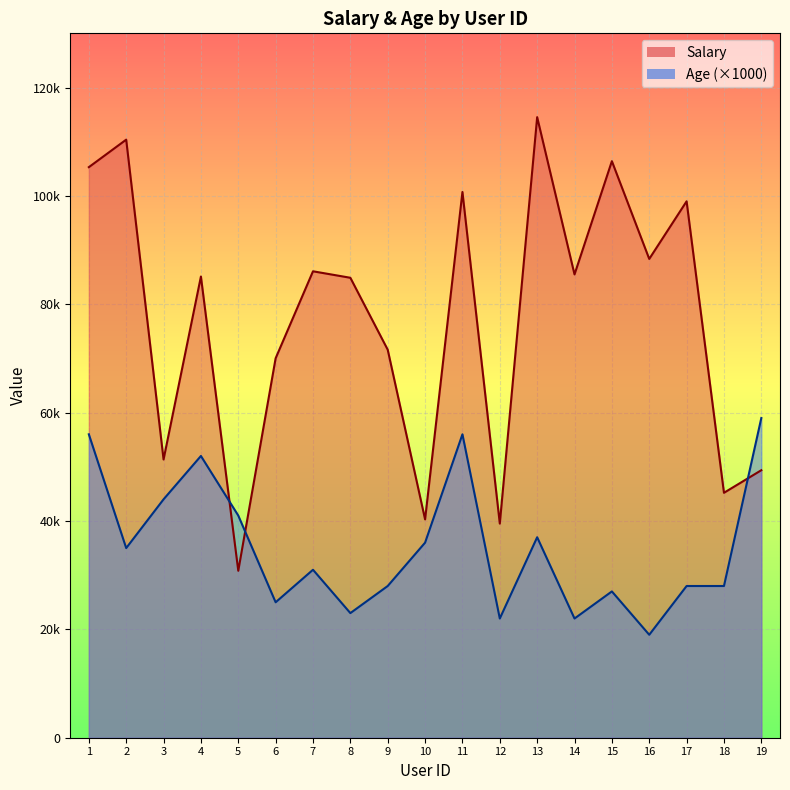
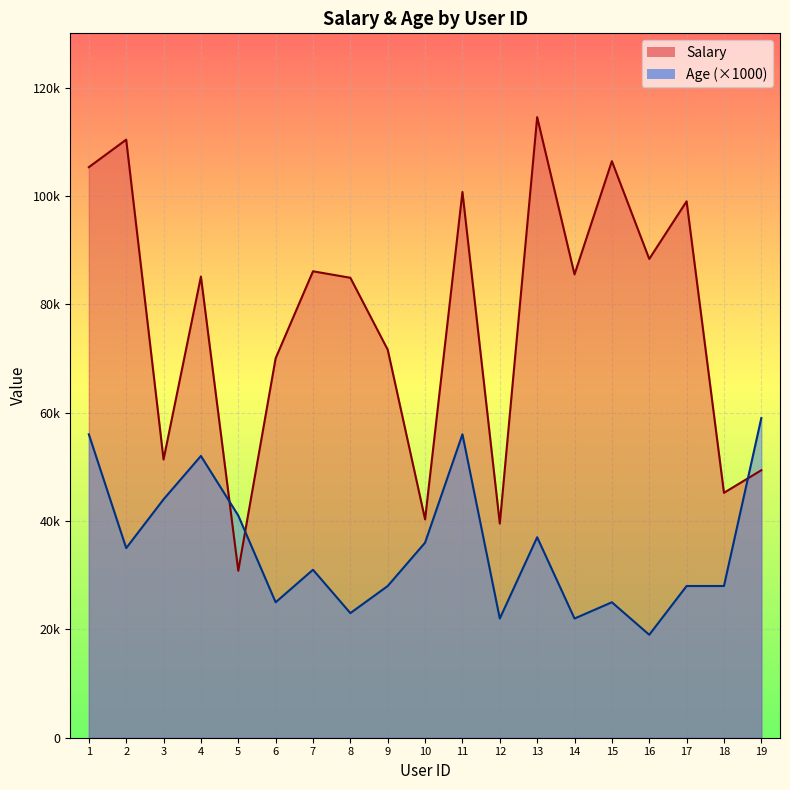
  {
    "Salary": {
      "1": 105000,
      "2": 110000,
      "3": 51000,
      "4": 85000,
      "5": 31000,
      "6": 70000,
      "7": 86000,
      "8": 85000,
      "9": 72000,
      "10": 40000,
      "11": 101000,
      "12": 40000,
      "13": 115000,
      "14": 86000,
      "15": 106000,
      "16": 88000,
      "17": 99000,
      "18": 45000,
      "19": 49000
    },
    "Age (×1000)": {
      "1": 56000,
      "2": 35000,
      "3": 44000,
      "4": 52000,
      "5": 41000,
      "6": 25000,
      "7": 31000,
      "8": 23000,
      "9": 28000,
      "10": 36000,
      "11": 56000,
      "12": 22000,
      "13": 37000,
      "14": 22000,
-     "15": 27000,
+     "15": 25000,
      "16": 19000,
      "17": 28000,
      "18": 28000,
      "19": 59000
    }
  }
